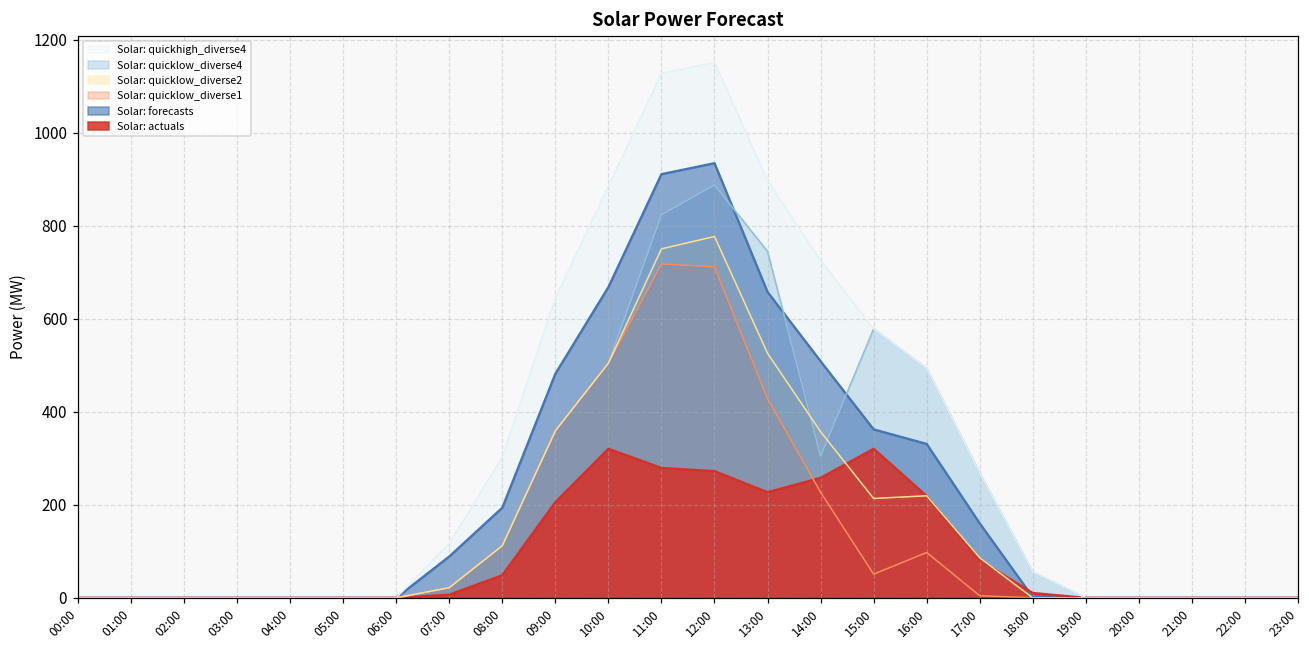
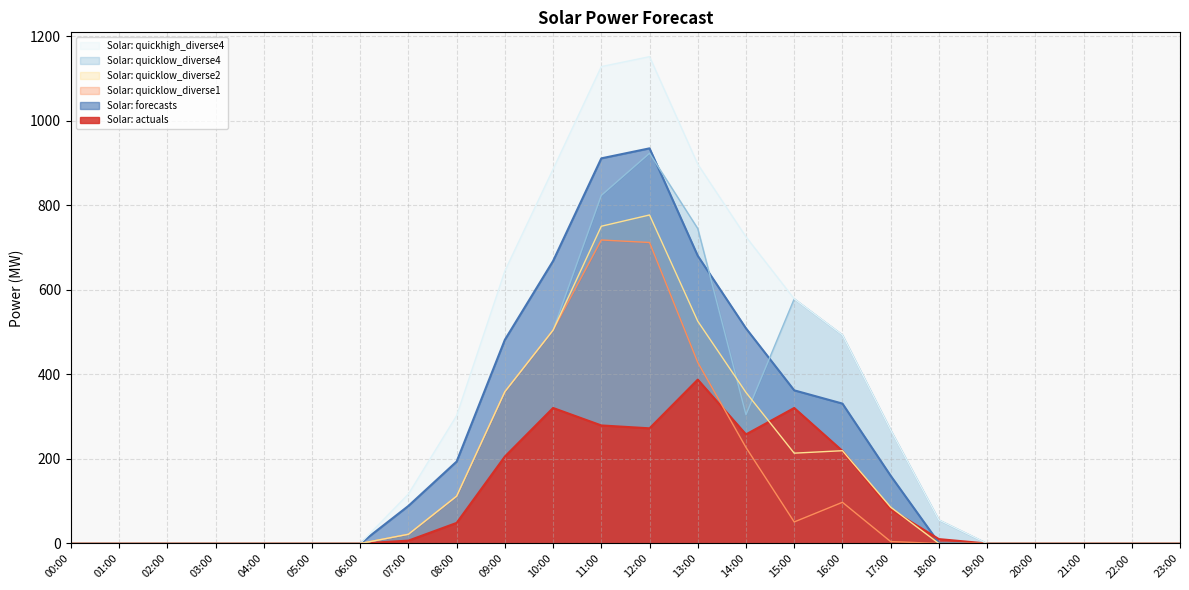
  {
    "Solar: quicklow_diverse4": {
      "11:00": 820,
-     "12:00": 890,
+     "12:00": 920,
      "13:00": 740,
      "14:00": 300
    },
    "Solar: forecasts": {
      "07:00": 90,
      "08:00": 190,
      "09:00": 480,
      "10:00": 670,
      "11:00": 910,
      "12:00": 930,
-     "13:00": 660,
+     "13:00": 680,
      "14:00": 510,
      "15:00": 360,
      "16:00": 330,
      "17:00": 160
    },
    "Solar: actuals": {
      "07:00": 10,
      "08:00": 50,
      "09:00": 210,
      "10:00": 320,
      "11:00": 280,
      "12:00": 270,
-     "13:00": 230,
+     "13:00": 390,
      "14:00": 260,
      "15:00": 320,
      "18:00": 10
    }
  }
